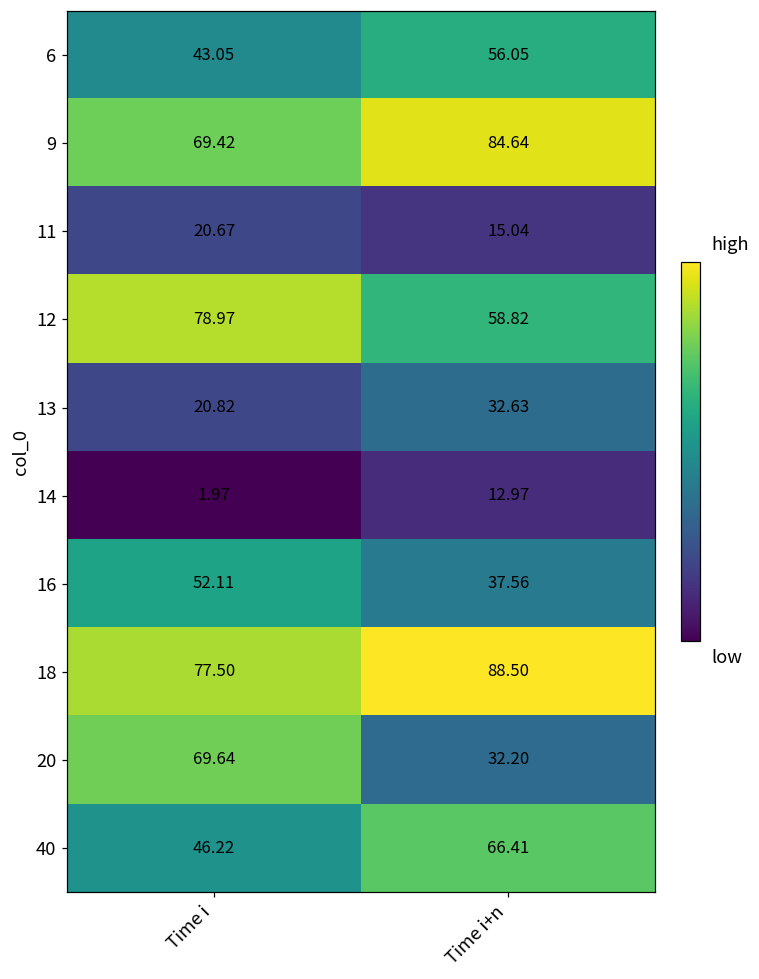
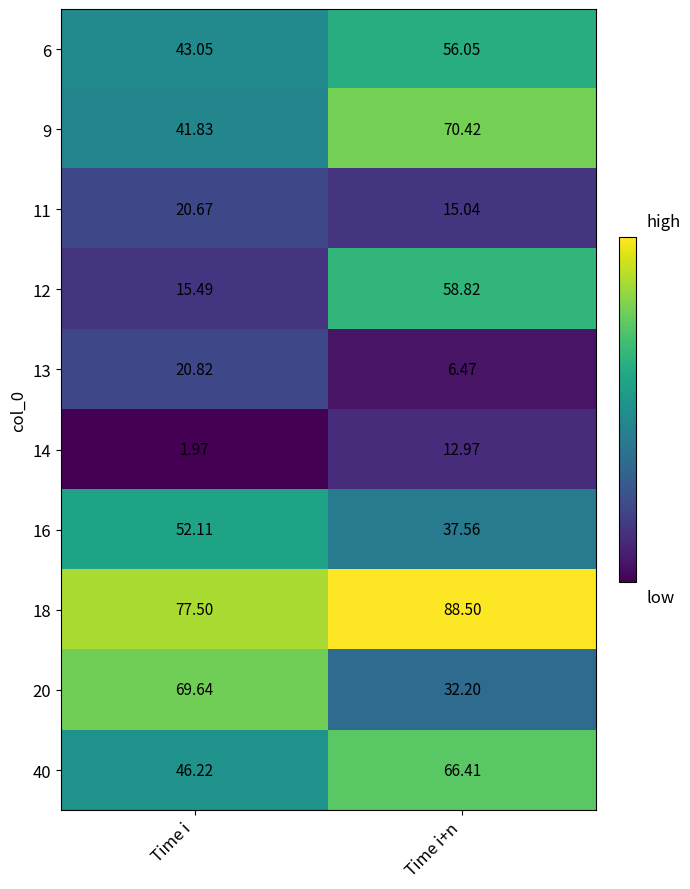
  {
    "6": {
      "Time i": 43.05,
      "Time i+n": 56.05
    },
    "9": {
-     "Time i": 69.42,
-     "Time i+n": 84.64
+     "Time i": 41.83,
+     "Time i+n": 70.42
    },
    "11": {
      "Time i": 20.67,
      "Time i+n": 15.04
    },
    "12": {
-     "Time i": 78.97,
+     "Time i": 15.49,
      "Time i+n": 58.82
    },
    "13": {
      "Time i": 20.82,
-     "Time i+n": 32.63
+     "Time i+n": 6.47
    },
    "14": {
      "Time i": 1.97,
      "Time i+n": 12.97
    },
    "16": {
      "Time i": 52.11,
      "Time i+n": 37.56
    },
    "18": {
      "Time i": 77.50,
      "Time i+n": 88.50
    },
    "20": {
      "Time i": 69.64,
      "Time i+n": 32.20
    },
    "40": {
      "Time i": 46.22,
      "Time i+n": 66.41
    }
  }
